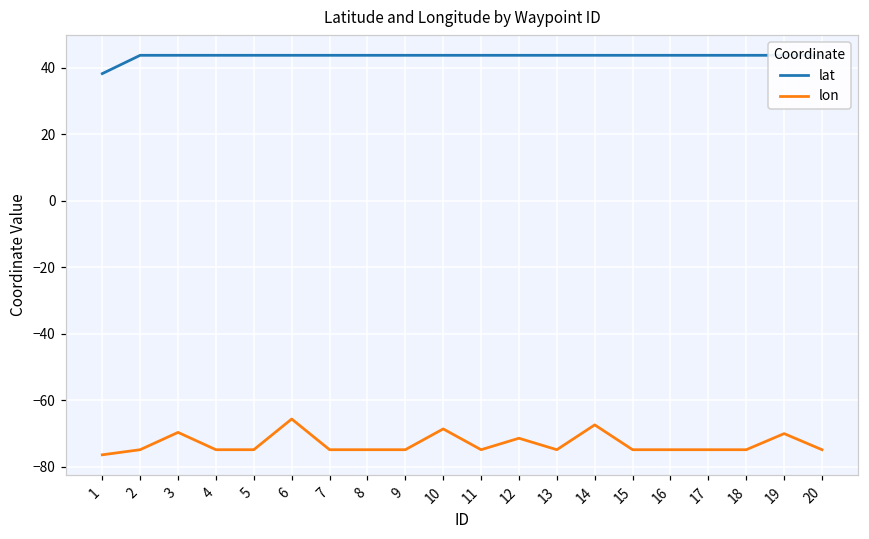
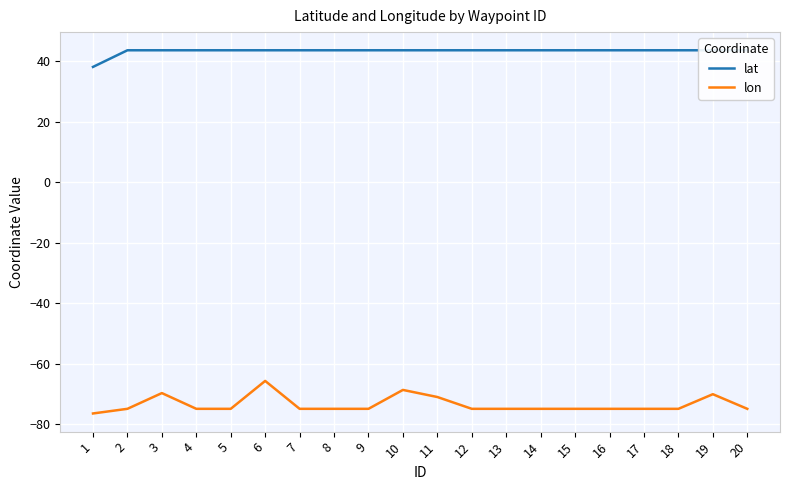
  {
    "lat": {
      "1": 38,
      "2": 44,
      "3": 44,
      "4": 44,
      "5": 44,
      "6": 44,
      "7": 44,
      "8": 44,
      "9": 44,
      "10": 44,
      "11": 44,
      "12": 44,
      "13": 44,
      "14": 44,
      "15": 44,
      "16": 44,
      "17": 44,
      "18": 44
    },
    "lon": {
      "1": -76,
      "2": -75,
      "3": -70,
      "4": -75,
      "5": -75,
      "6": -66,
      "7": -75,
      "8": -75,
      "9": -75,
      "10": -69,
-     "11": -75,
-     "12": -71,
+     "11": -71,
+     "12": -75,
      "13": -75,
-     "14": -67,
+     "14": -75,
      "15": -75,
      "16": -75,
      "17": -75,
      "18": -75,
      "19": -70,
      "20": -75
    }
  }
